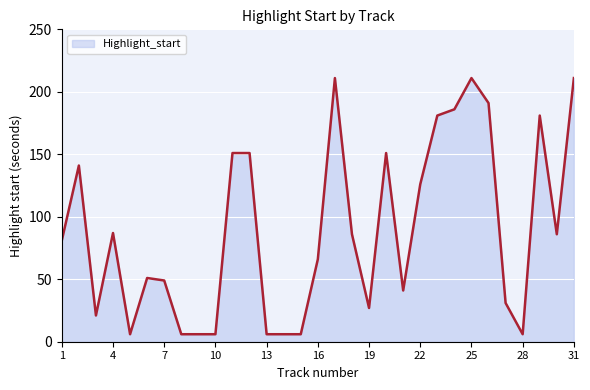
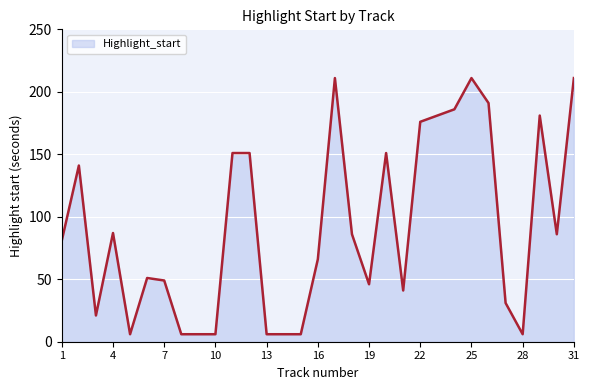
  {
    "1": 81,
    "4": 87,
    "7": 49,
    "10": 6,
    "13": 6,
    "16": 66,
-   "19": 27,
-   "22": 126,
+   "19": 46,
+   "22": 176,
    "25": 211,
    "28": 6,
    "31": 211
  }
